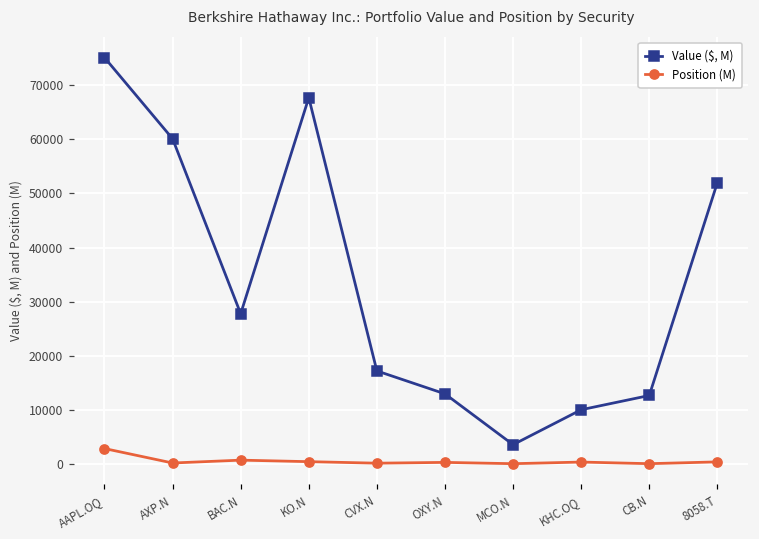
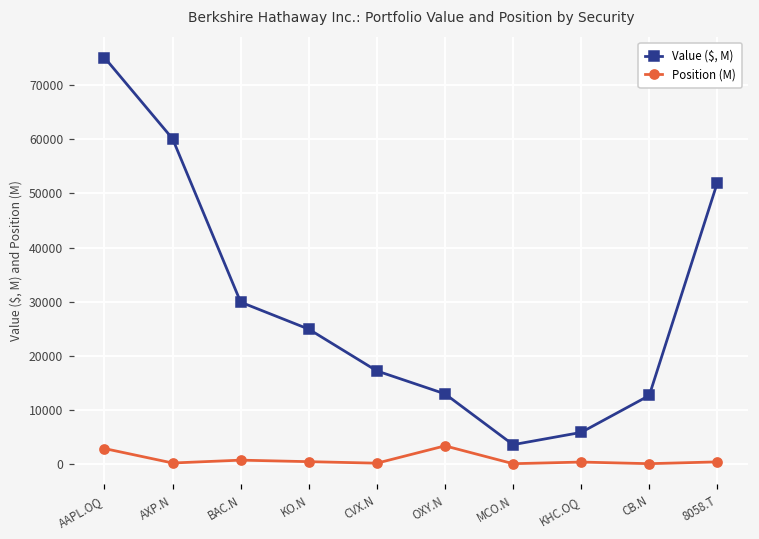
  {
    "Value ($, M)": {
      "AAPL.OQ": 75000,
      "AXP.N": 60000,
-     "BAC.N": 28000,
-     "KO.N": 68000,
+     "BAC.N": 30000,
+     "KO.N": 25000,
      "CVX.N": 17000,
      "OXY.N": 13000,
      "MCO.N": 4000,
-     "KHC.OQ": 10000,
+     "KHC.OQ": 6000,
      "CB.N": 13000,
      "8058.T": 52000
    },
    "Position (M)": {
      "AAPL.OQ": 3000,
      "AXP.N": 0,
      "BAC.N": 1000,
      "KO.N": 0,
      "CVX.N": 0,
-     "OXY.N": 0,
+     "OXY.N": 3000,
      "MCO.N": 0,
      "KHC.OQ": 0,
      "CB.N": 0,
      "8058.T": 0
    }
  }
